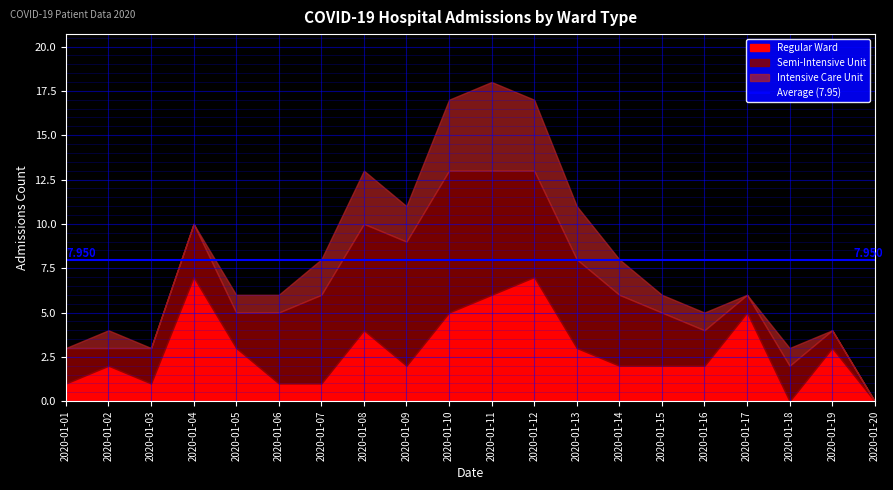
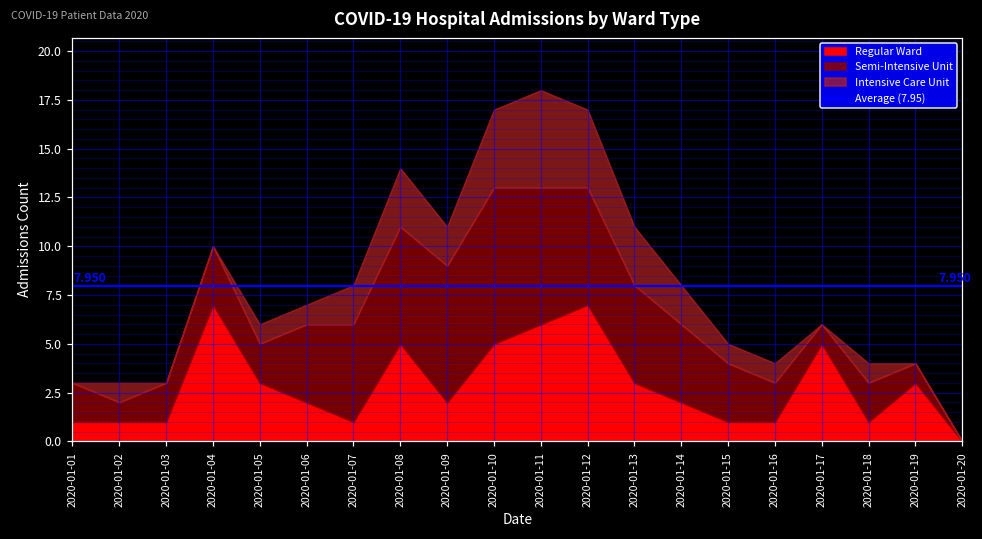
  {
    "Regular Ward": {
      "2020-01-01": 1,
-     "2020-01-02": 2,
+     "2020-01-02": 1,
      "2020-01-03": 1,
      "2020-01-04": 7,
      "2020-01-05": 3,
-     "2020-01-06": 1,
+     "2020-01-06": 2,
      "2020-01-07": 1,
-     "2020-01-08": 4,
+     "2020-01-08": 5,
      "2020-01-09": 2,
      "2020-01-10": 5,
      "2020-01-11": 6,
      "2020-01-12": 7,
      "2020-01-13": 3,
      "2020-01-14": 2,
-     "2020-01-15": 2,
-     "2020-01-16": 2,
+     "2020-01-15": 1,
+     "2020-01-16": 1,
      "2020-01-17": 5,
-     "2020-01-18": 0,
+     "2020-01-18": 1,
      "2020-01-19": 3
    }
  }
